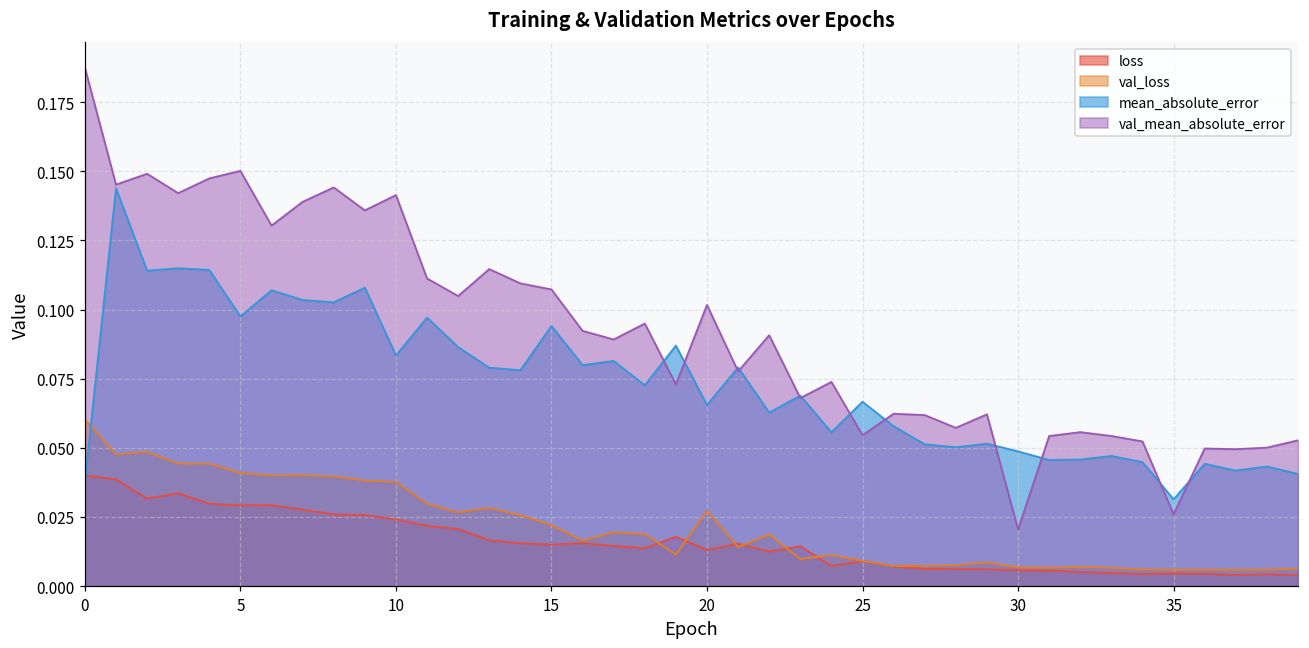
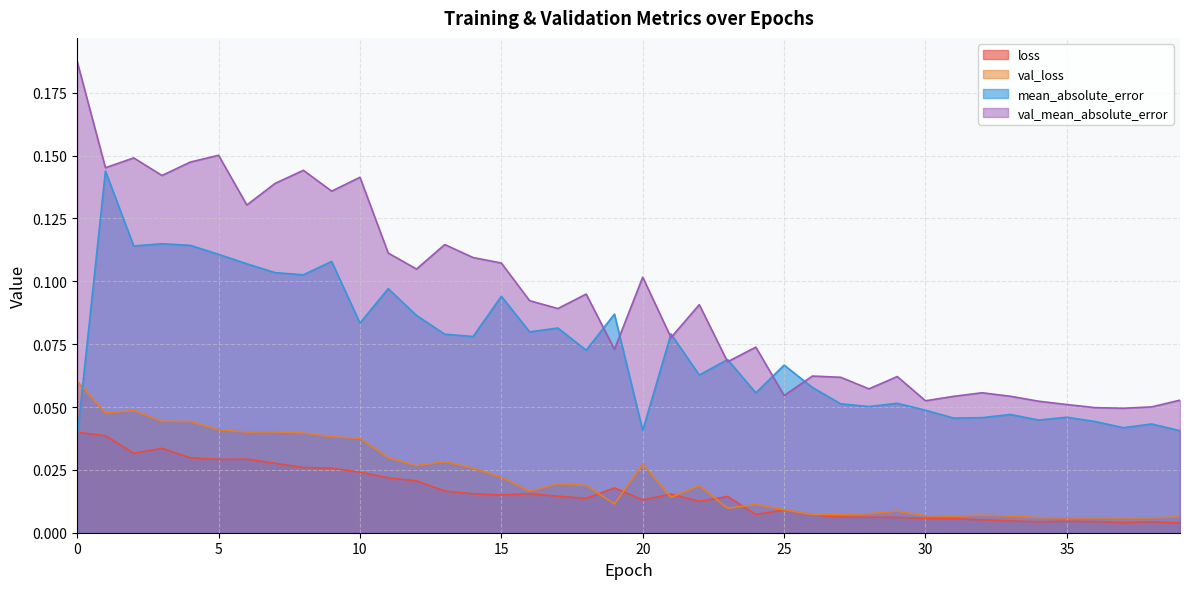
  {
    "mean_absolute_error": {
      "0": 0.038,
-     "5": 0.097,
+     "5": 0.111,
      "10": 0.083,
      "15": 0.094,
-     "20": 0.065,
+     "20": 0.041,
      "25": 0.067,
      "30": 0.049,
-     "35": 0.031
+     "35": 0.046
    },
    "val_mean_absolute_error": {
      "0": 0.187,
      "5": 0.150,
      "10": 0.141,
      "15": 0.107,
      "20": 0.102,
      "25": 0.055,
-     "30": 0.020,
-     "35": 0.026
+     "30": 0.052,
+     "35": 0.051
    }
  }
